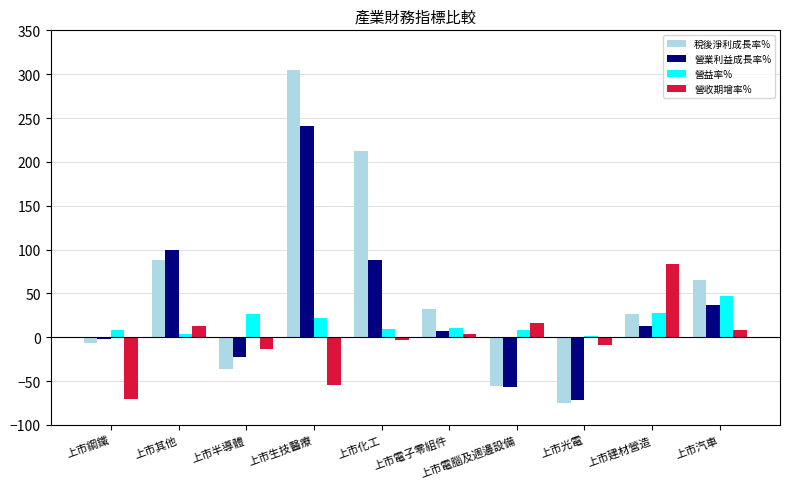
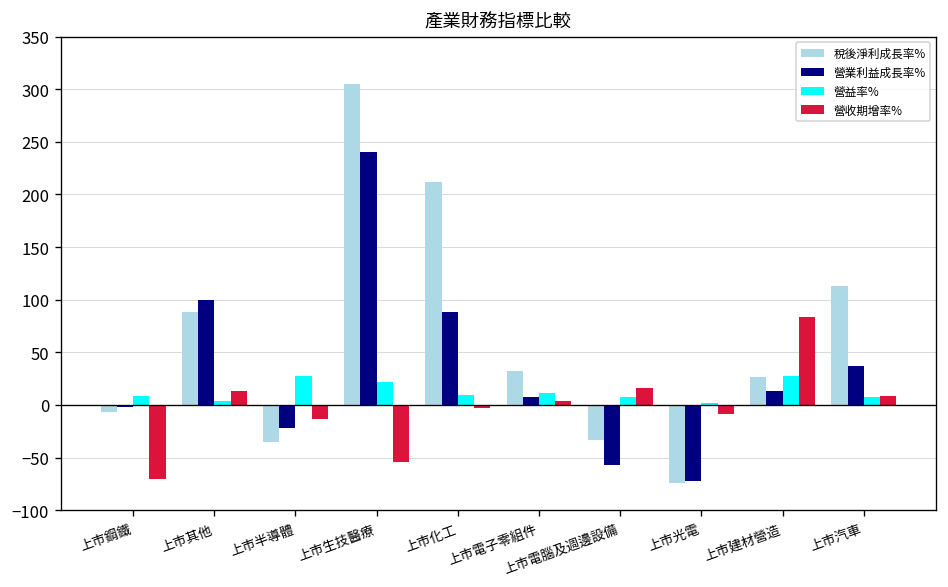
  {
    "稅後淨利成長率%": {
      "上市鋼鐵": -10,
      "上市其他": 90,
      "上市半導體": -40,
      "上市生技醫療": 310,
      "上市化工": 210,
      "上市電子零組件": 30,
-     "上市電腦及週邊設備": -60,
+     "上市電腦及週邊設備": -30,
      "上市光電": -70,
      "上市建材營造": 30,
-     "上市汽車": 60
+     "上市汽車": 110
    },
    "營業利益成長率%": {
      "上市其他": 100,
      "上市半導體": -20,
      "上市生技醫療": 240,
      "上市化工": 90,
      "上市電子零組件": 10,
      "上市電腦及週邊設備": -60,
      "上市光電": -70,
      "上市建材營造": 10,
      "上市汽車": 40
    },
    "營益率%": {
      "上市鋼鐵": 10,
      "上市其他": 0,
      "上市半導體": 30,
      "上市生技醫療": 20,
      "上市化工": 10,
      "上市電子零組件": 10,
      "上市電腦及週邊設備": 10,
      "上市建材營造": 30,
-     "上市汽車": 50
+     "上市汽車": 10
    },
    "營收期增率%": {
      "上市鋼鐵": -70,
      "上市其他": 10,
      "上市半導體": -10,
      "上市生技醫療": -50,
      "上市電子零組件": 0,
      "上市電腦及週邊設備": 20,
      "上市光電": -10,
      "上市建材營造": 80,
      "上市汽車": 10
    }
  }
